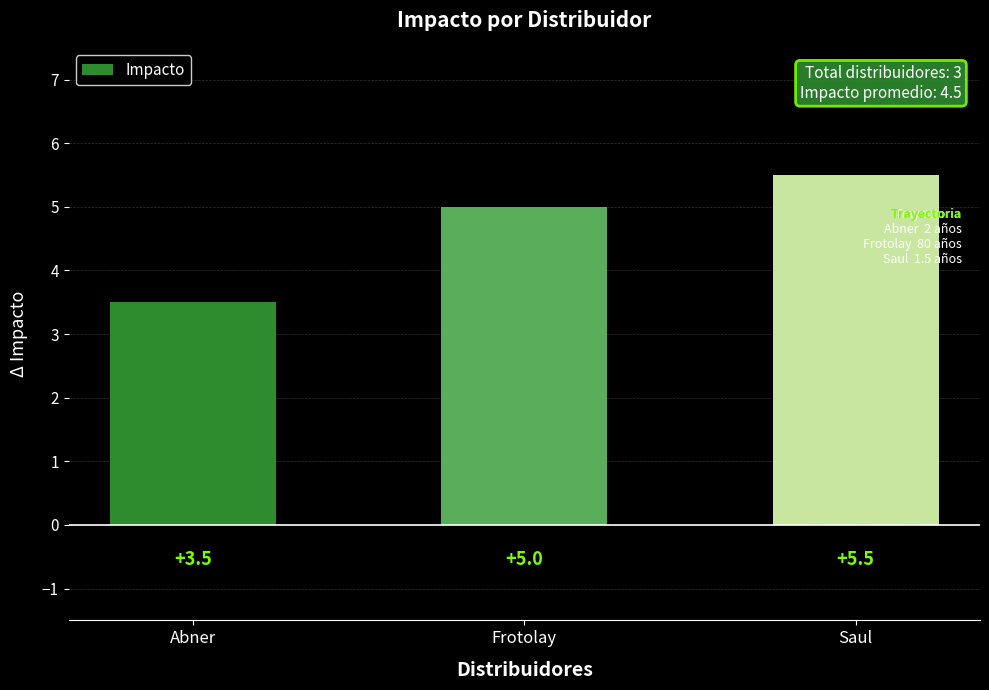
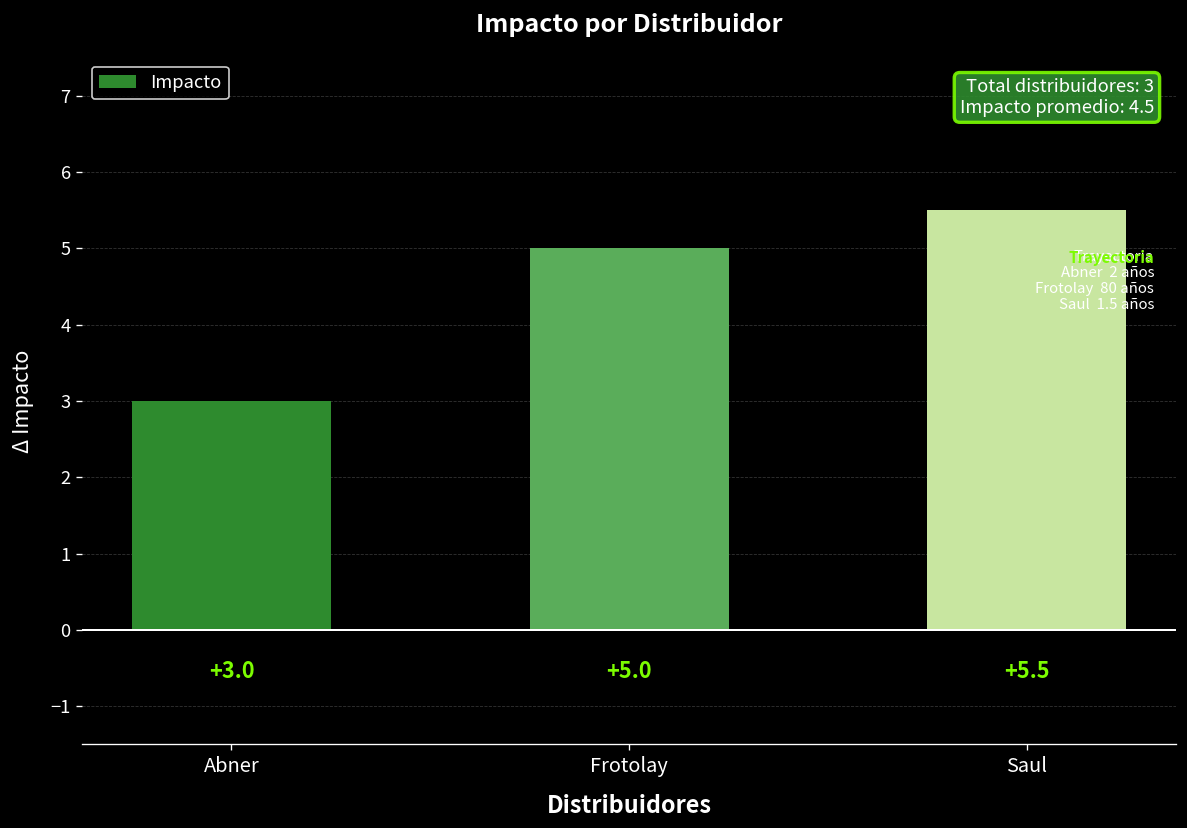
  {
-   "Abner": "+3.5"
+   "Abner": "+3.0"
  }
